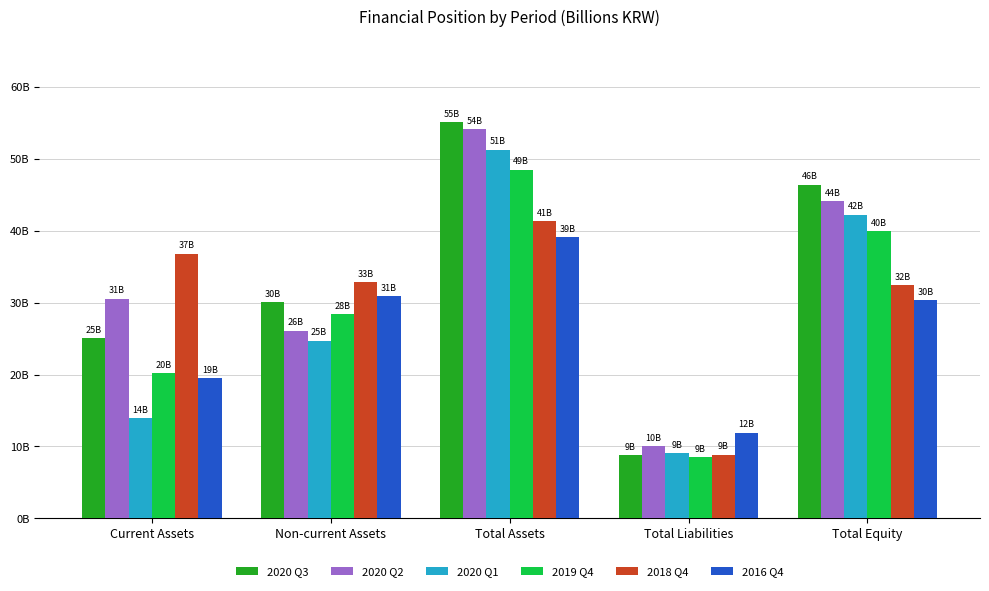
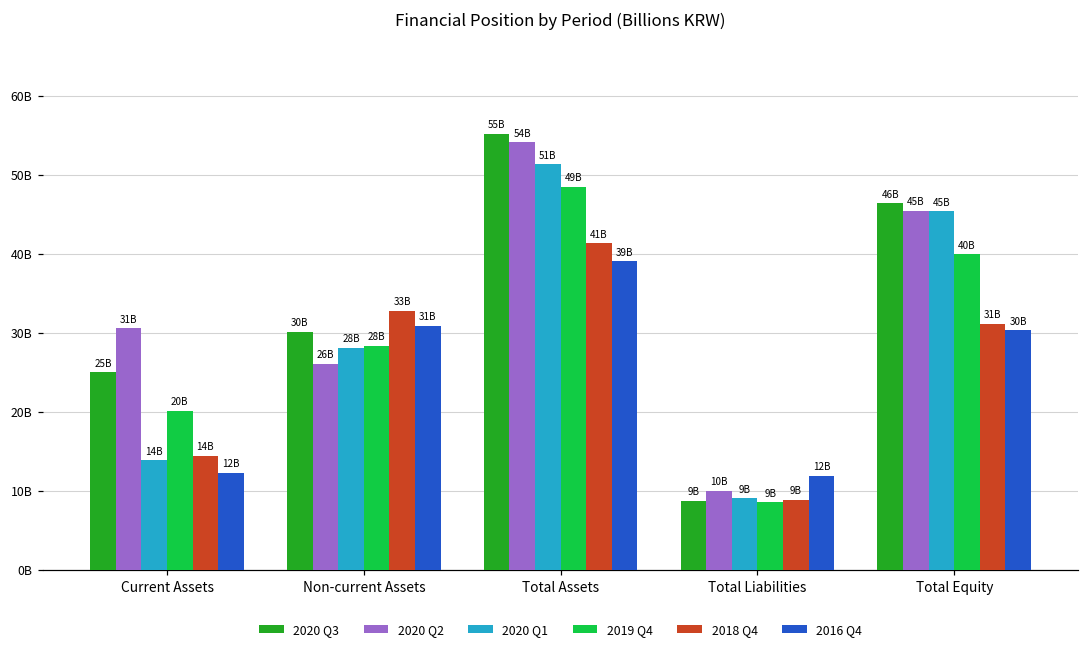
  {
    "2020 Q2": {
      "Current Assets": "31B",
      "Non-current Assets": "26B",
      "Total Assets": "54B",
      "Total Liabilities": "10B",
-     "Total Equity": "44B"
+     "Total Equity": "45B"
    },
    "2020 Q1": {
      "Current Assets": "14B",
-     "Non-current Assets": "25B",
+     "Non-current Assets": "28B",
      "Total Assets": "51B",
      "Total Liabilities": "9B",
-     "Total Equity": "42B"
+     "Total Equity": "45B"
    },
    "2018 Q4": {
-     "Current Assets": "37B",
+     "Current Assets": "14B",
      "Non-current Assets": "33B",
      "Total Assets": "41B",
      "Total Liabilities": "9B",
-     "Total Equity": "32B"
+     "Total Equity": "31B"
    },
    "2016 Q4": {
-     "Current Assets": "19B",
+     "Current Assets": "12B",
      "Non-current Assets": "31B",
      "Total Assets": "39B",
      "Total Liabilities": "12B",
      "Total Equity": "30B"
    }
  }
